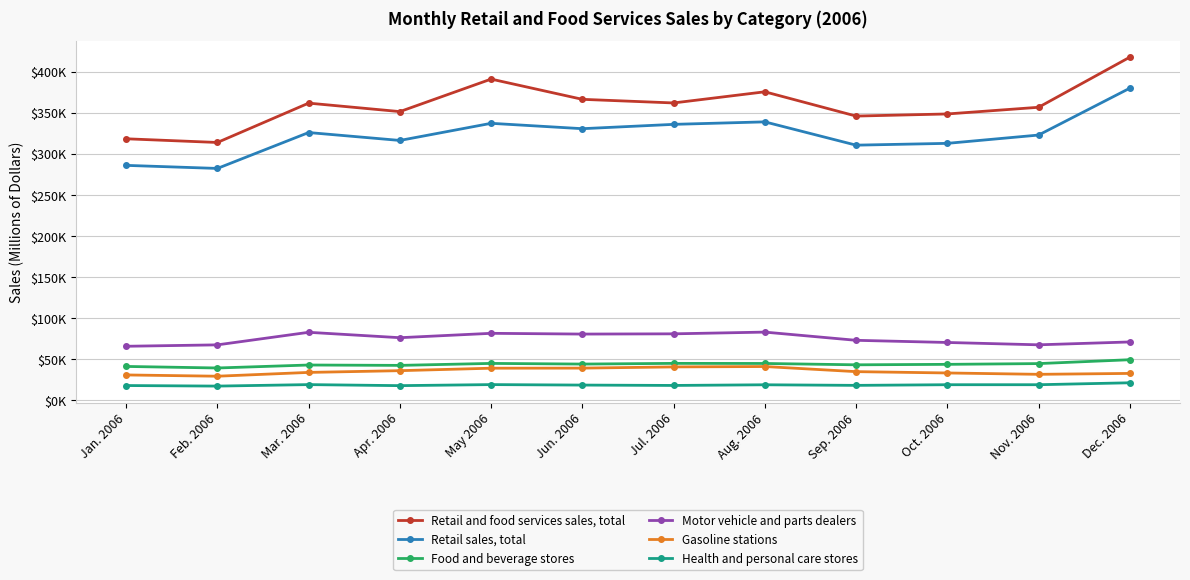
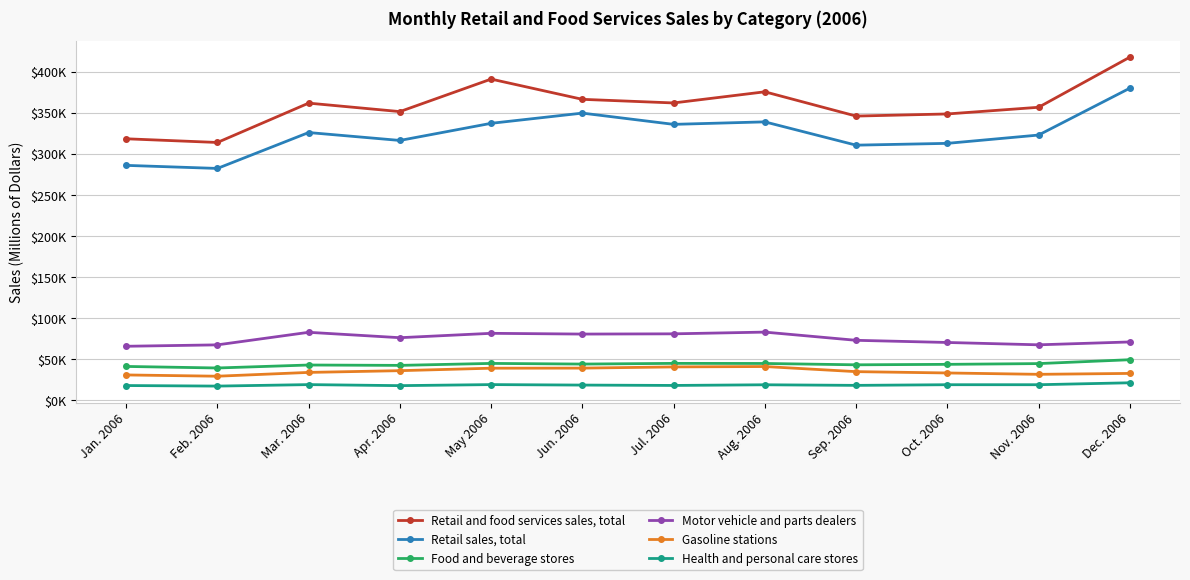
  {
    "Retail and food services sales, total": {
      "Jan. 2006": "$320000",
      "Feb. 2006": "$310000",
      "Mar. 2006": "$360000",
      "Apr. 2006": "$350000",
      "May 2006": "$390000",
      "Jun. 2006": "$370000",
      "Jul. 2006": "$360000",
      "Aug. 2006": "$380000",
      "Sep. 2006": "$350000",
      "Oct. 2006": "$350000",
      "Nov. 2006": "$360000",
      "Dec. 2006": "$420000"
    },
    "Retail sales, total": {
      "Jan. 2006": "$290000",
      "Feb. 2006": "$280000",
      "Mar. 2006": "$330000",
      "Apr. 2006": "$320000",
      "May 2006": "$340000",
-     "Jun. 2006": "$330000",
+     "Jun. 2006": "$350000",
      "Jul. 2006": "$340000",
      "Aug. 2006": "$340000",
      "Sep. 2006": "$310000",
      "Oct. 2006": "$310000",
      "Nov. 2006": "$320000",
      "Dec. 2006": "$380000"
    },
    "Motor vehicle and parts dealers": {
      "Jan. 2006": "$70000",
      "Feb. 2006": "$70000",
      "Mar. 2006": "$80000",
      "Apr. 2006": "$80000",
      "May 2006": "$80000",
      "Jun. 2006": "$80000",
      "Jul. 2006": "$80000",
      "Aug. 2006": "$80000",
      "Sep. 2006": "$70000",
      "Oct. 2006": "$70000",
      "Nov. 2006": "$70000",
      "Dec. 2006": "$70000"
    },
    "Gasoline stations": {
      "Jan. 2006": "$30000",
      "Feb. 2006": "$30000",
      "Mar. 2006": "$30000",
      "Apr. 2006": "$40000",
      "May 2006": "$40000",
      "Jun. 2006": "$40000",
      "Jul. 2006": "$40000",
      "Aug. 2006": "$40000",
      "Sep. 2006": "$30000",
      "Oct. 2006": "$30000",
      "Nov. 2006": "$30000",
      "Dec. 2006": "$30000"
    }
  }
